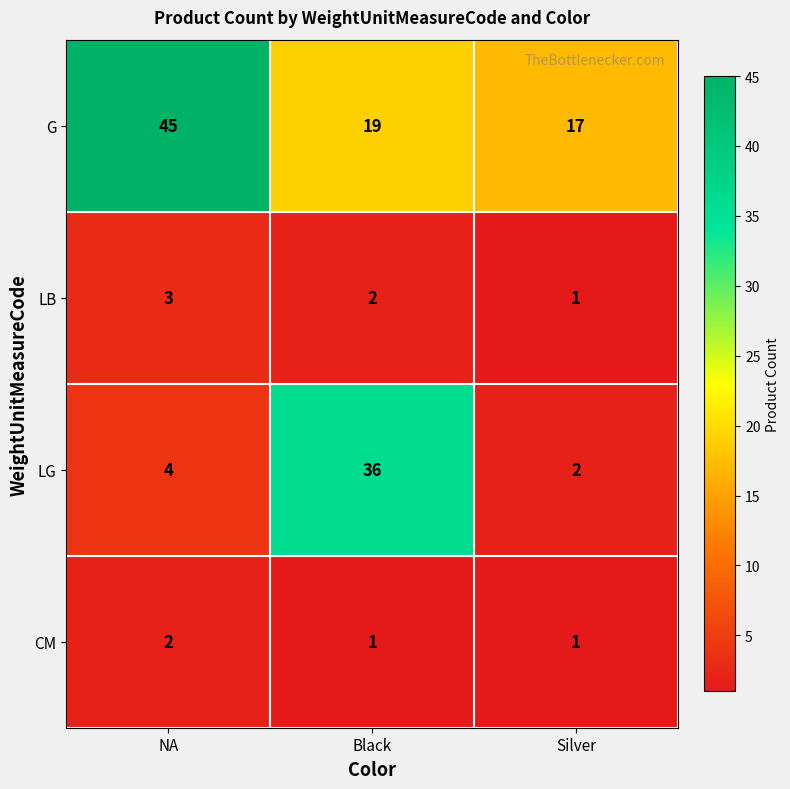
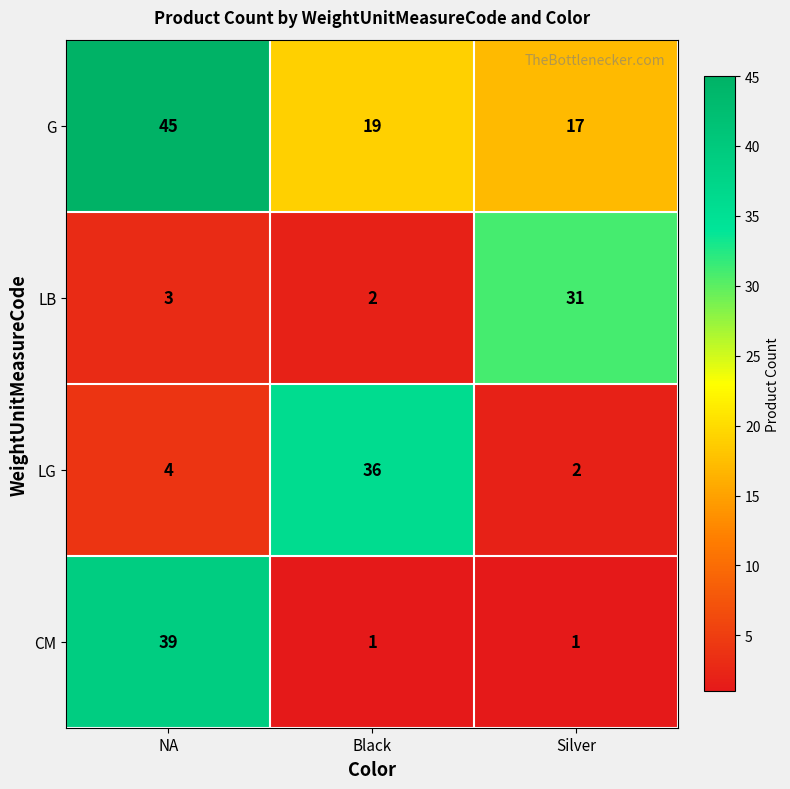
  {
    "G": {
      "NA": 45,
      "Black": 19
    },
    "LB": {
      "NA": 3,
      "Black": 2,
-     "Silver": 1
+     "Silver": 31
    },
    "LG": {
      "NA": 4,
      "Black": 36,
      "Silver": 2
    },
    "CM": {
-     "NA": 2,
+     "NA": 39,
      "Black": 1,
      "Silver": 1
    }
  }
